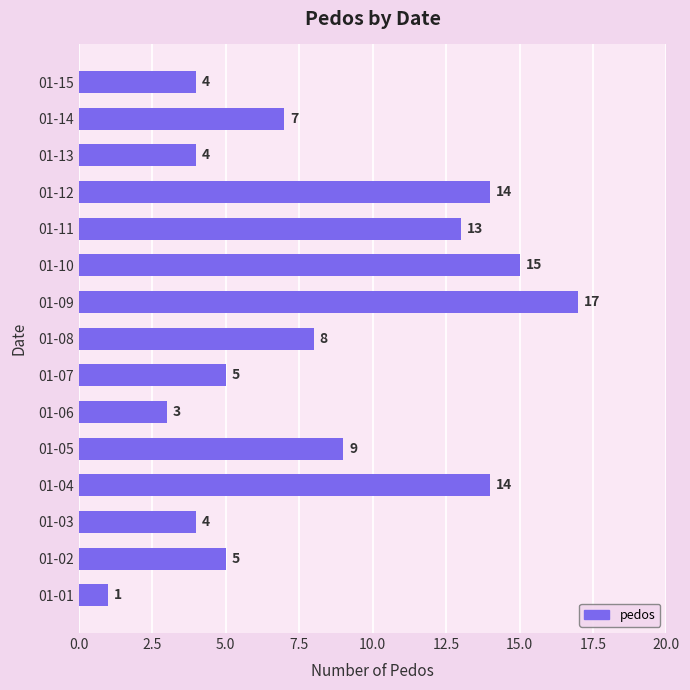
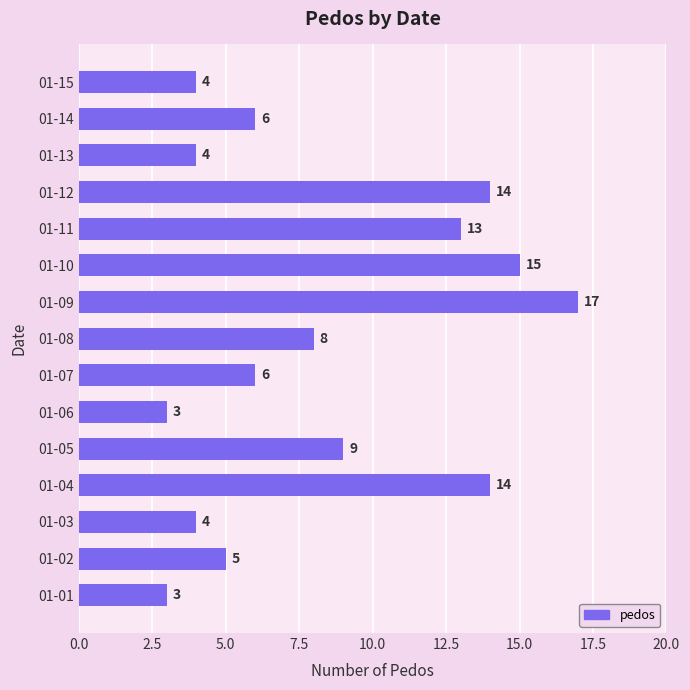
  {
    "01-15": 4,
-   "01-14": 7,
+   "01-14": 6,
    "01-13": 4,
    "01-12": 14,
    "01-11": 13,
    "01-10": 15,
    "01-09": 17,
    "01-08": 8,
-   "01-07": 5,
+   "01-07": 6,
    "01-06": 3,
    "01-05": 9,
    "01-04": 14,
    "01-03": 4,
    "01-02": 5,
-   "01-01": 1
+   "01-01": 3
  }
